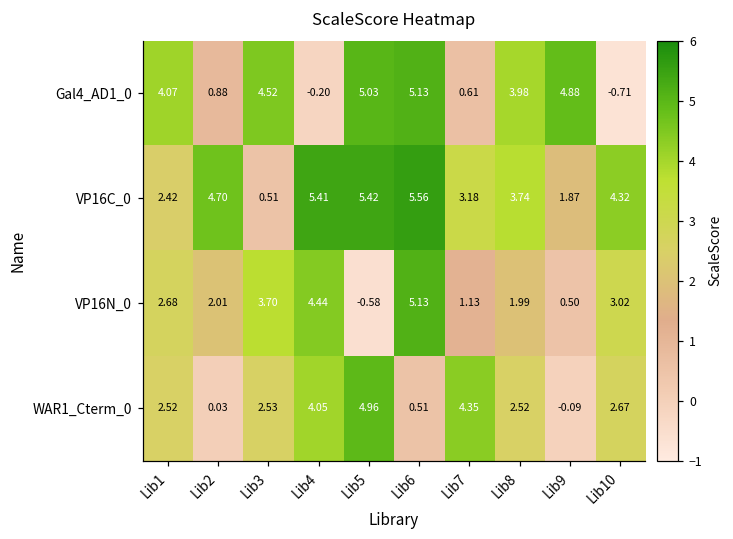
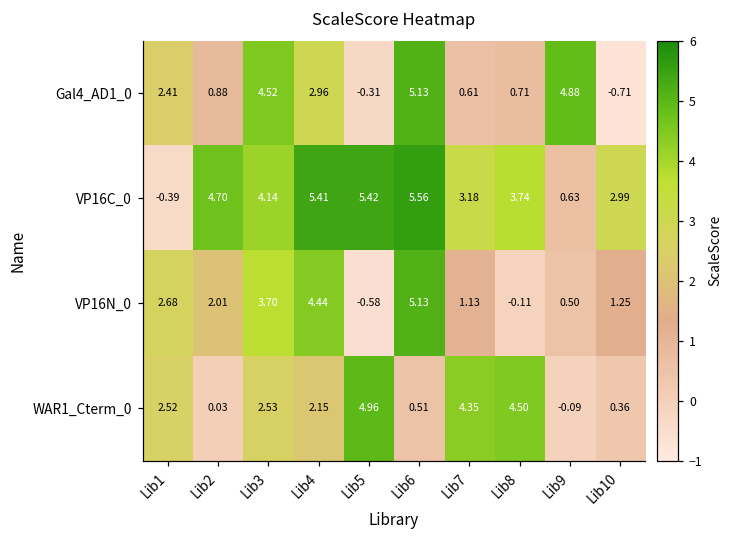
  {
    "Gal4_AD1_0": {
-     "Lib1": 4.07,
+     "Lib1": 2.41,
      "Lib2": 0.88,
      "Lib3": 4.52,
-     "Lib4": -0.20,
-     "Lib5": 5.03,
+     "Lib4": 2.96,
+     "Lib5": -0.31,
      "Lib6": 5.13,
      "Lib7": 0.61,
-     "Lib8": 3.98,
+     "Lib8": 0.71,
      "Lib9": 4.88,
      "Lib10": -0.71
    },
    "VP16C_0": {
-     "Lib1": 2.42,
+     "Lib1": -0.39,
      "Lib2": 4.70,
-     "Lib3": 0.51,
+     "Lib3": 4.14,
      "Lib4": 5.41,
      "Lib5": 5.42,
      "Lib6": 5.56,
      "Lib7": 3.18,
      "Lib8": 3.74,
-     "Lib9": 1.87,
-     "Lib10": 4.32
+     "Lib9": 0.63,
+     "Lib10": 2.99
    },
    "VP16N_0": {
      "Lib1": 2.68,
      "Lib2": 2.01,
      "Lib3": 3.70,
      "Lib4": 4.44,
      "Lib5": -0.58,
      "Lib6": 5.13,
      "Lib7": 1.13,
-     "Lib8": 1.99,
+     "Lib8": -0.11,
      "Lib9": 0.50,
-     "Lib10": 3.02
+     "Lib10": 1.25
    },
    "WAR1_Cterm_0": {
      "Lib1": 2.52,
      "Lib2": 0.03,
      "Lib3": 2.53,
-     "Lib4": 4.05,
+     "Lib4": 2.15,
      "Lib5": 4.96,
      "Lib6": 0.51,
      "Lib7": 4.35,
-     "Lib8": 2.52,
+     "Lib8": 4.50,
      "Lib9": -0.09,
-     "Lib10": 2.67
+     "Lib10": 0.36
    }
  }
